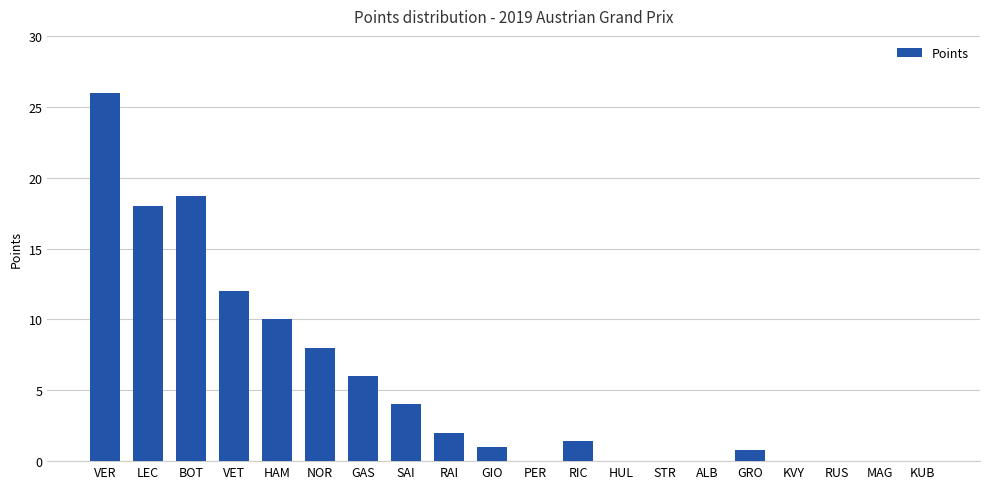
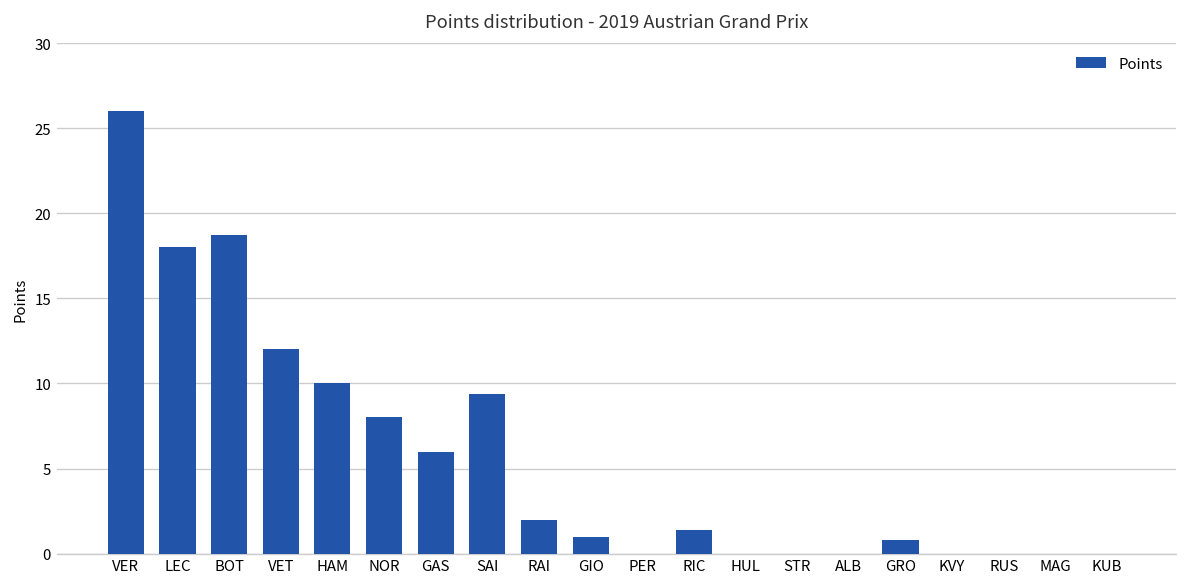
  {
    "VER": 26.0,
    "LEC": 18.0,
    "BOT": 18.7,
    "VET": 12.0,
    "HAM": 10.0,
    "NOR": 8.0,
    "GAS": 6.0,
-   "SAI": 4.0,
+   "SAI": 9.4,
    "RAI": 2.0,
    "GIO": 1.0,
    "PER": 0.0,
    "RIC": 1.4,
    "HUL": 0.0,
    "STR": 0.0,
    "ALB": 0.0,
    "GRO": 0.8,
    "KVY": 0.0,
    "RUS": 0.0,
    "MAG": 0.0,
    "KUB": 0.0
  }
